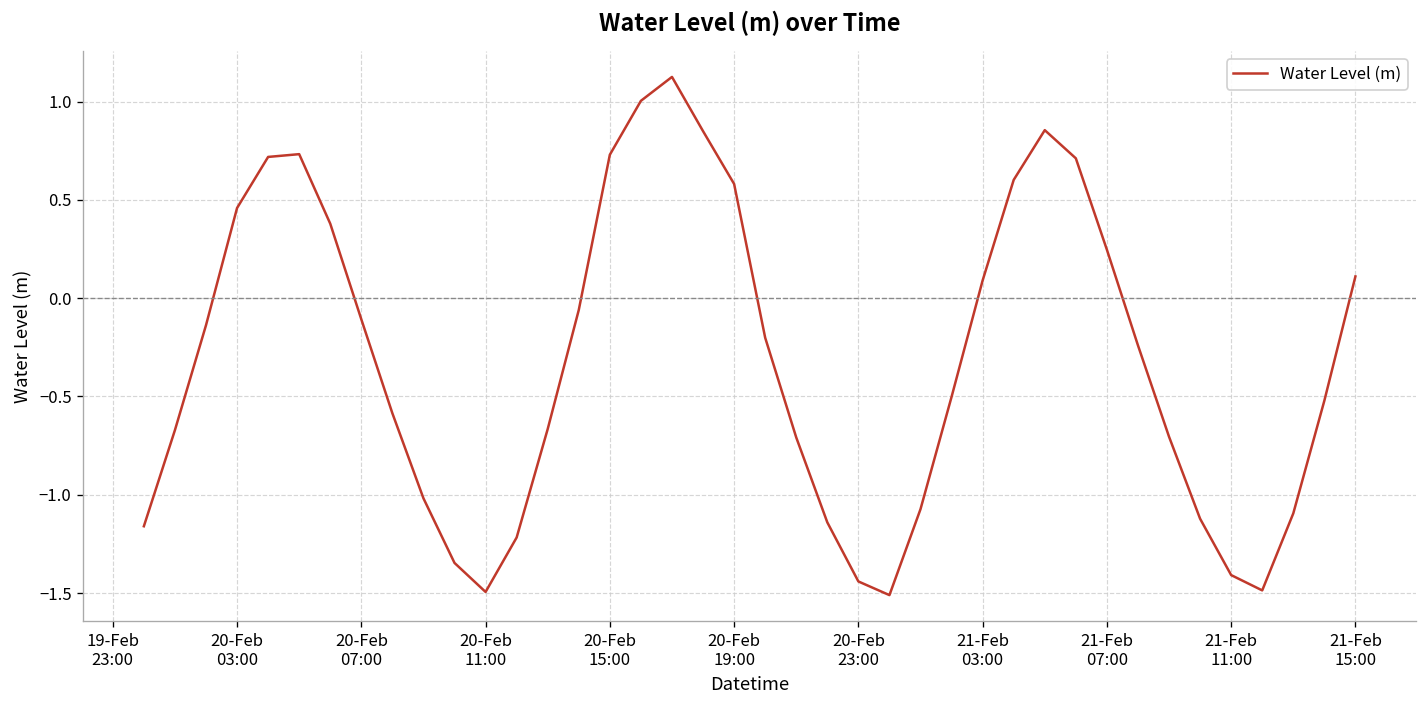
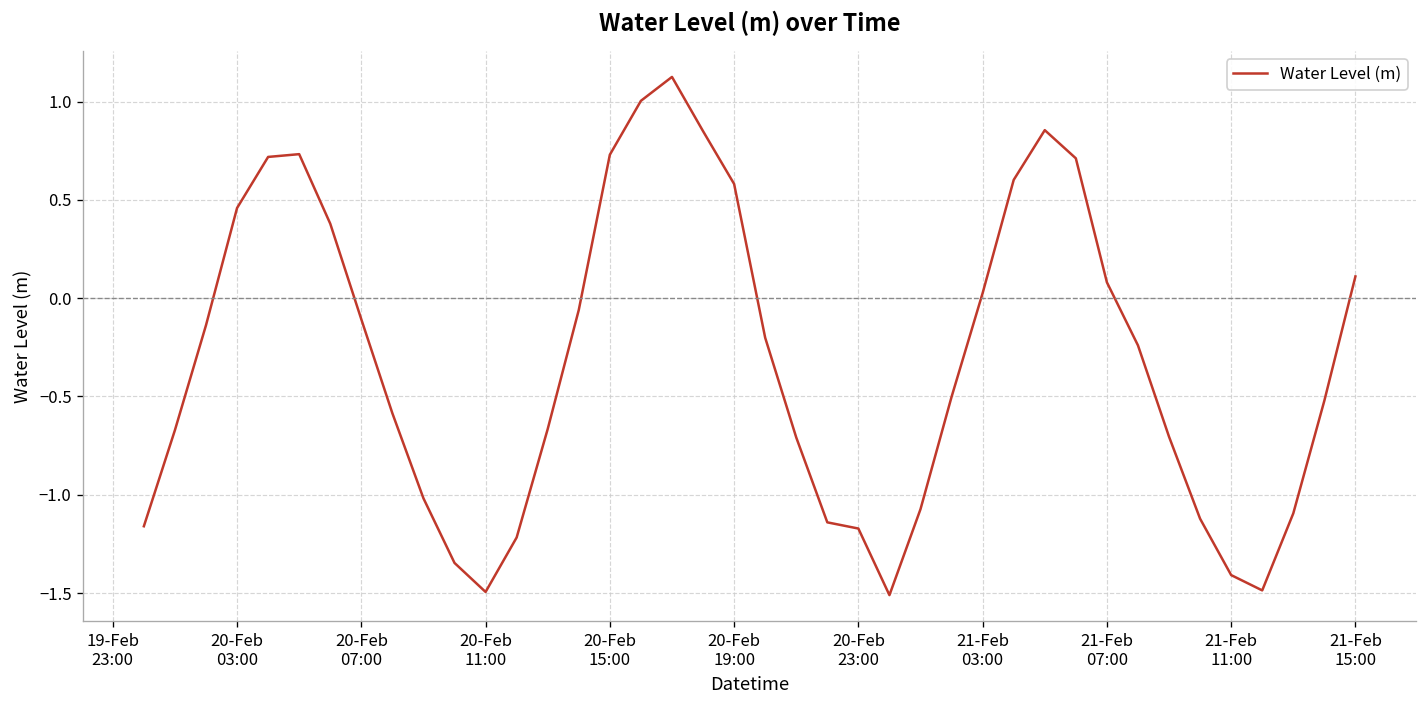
  {
    "20-Feb 03:00": 0.46,
    "20-Feb 07:00": -0.11,
    "20-Feb 11:00": -1.49,
    "20-Feb 15:00": 0.73,
    "20-Feb 19:00": 0.58,
-   "20-Feb 23:00": -1.44,
-   "21-Feb 03:00": 0.09,
-   "21-Feb 07:00": 0.25,
+   "20-Feb 23:00": -1.17,
+   "21-Feb 03:00": 0.03,
+   "21-Feb 07:00": 0.08,
    "21-Feb 11:00": -1.41,
    "21-Feb 15:00": 0.11
  }
